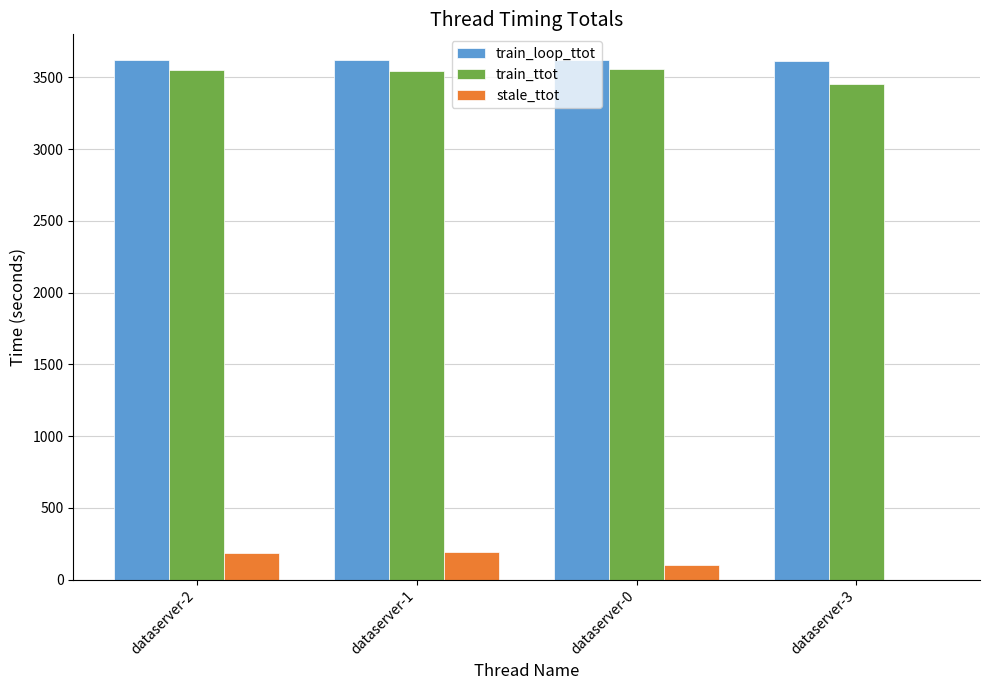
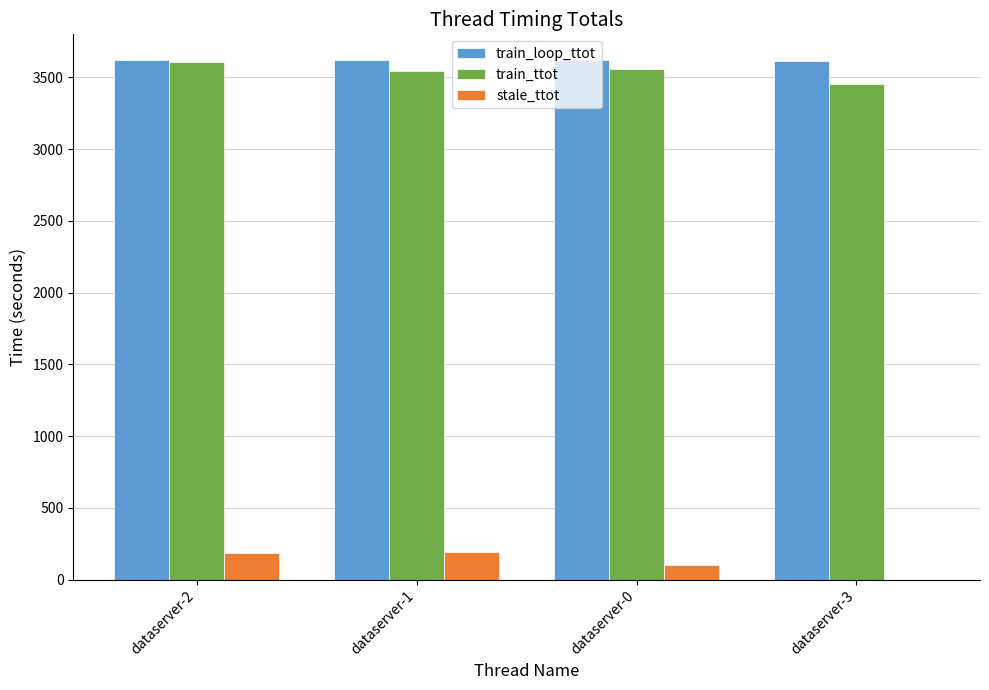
  {
    "train_loop_ttot": {
      "dataserver-2": 3620,
      "dataserver-1": 3620,
      "dataserver-3": 3620
    },
    "train_ttot": {
-     "dataserver-2": 3550,
+     "dataserver-2": 3610,
      "dataserver-1": 3550,
      "dataserver-0": 3560,
      "dataserver-3": 3460
    },
    "stale_ttot": {
      "dataserver-2": 180,
      "dataserver-1": 190,
      "dataserver-0": 100
    }
  }
